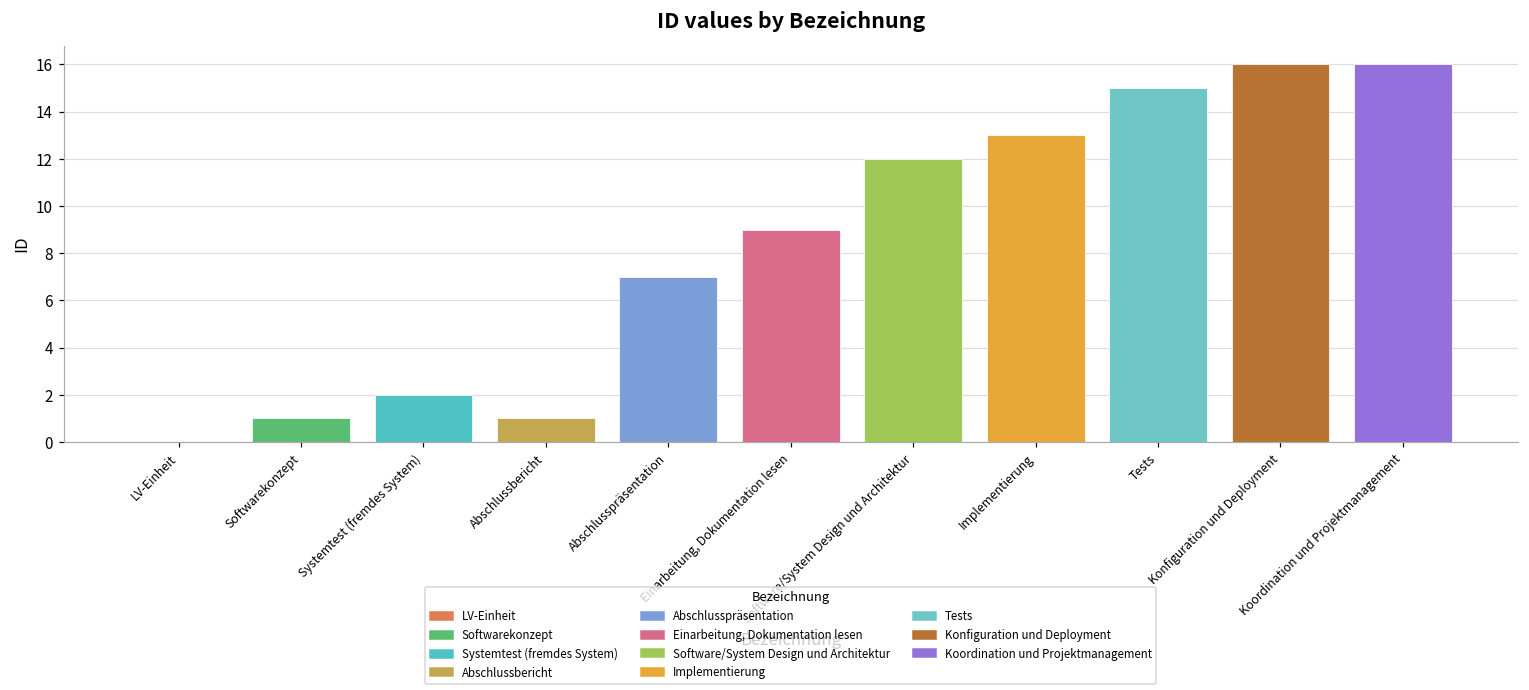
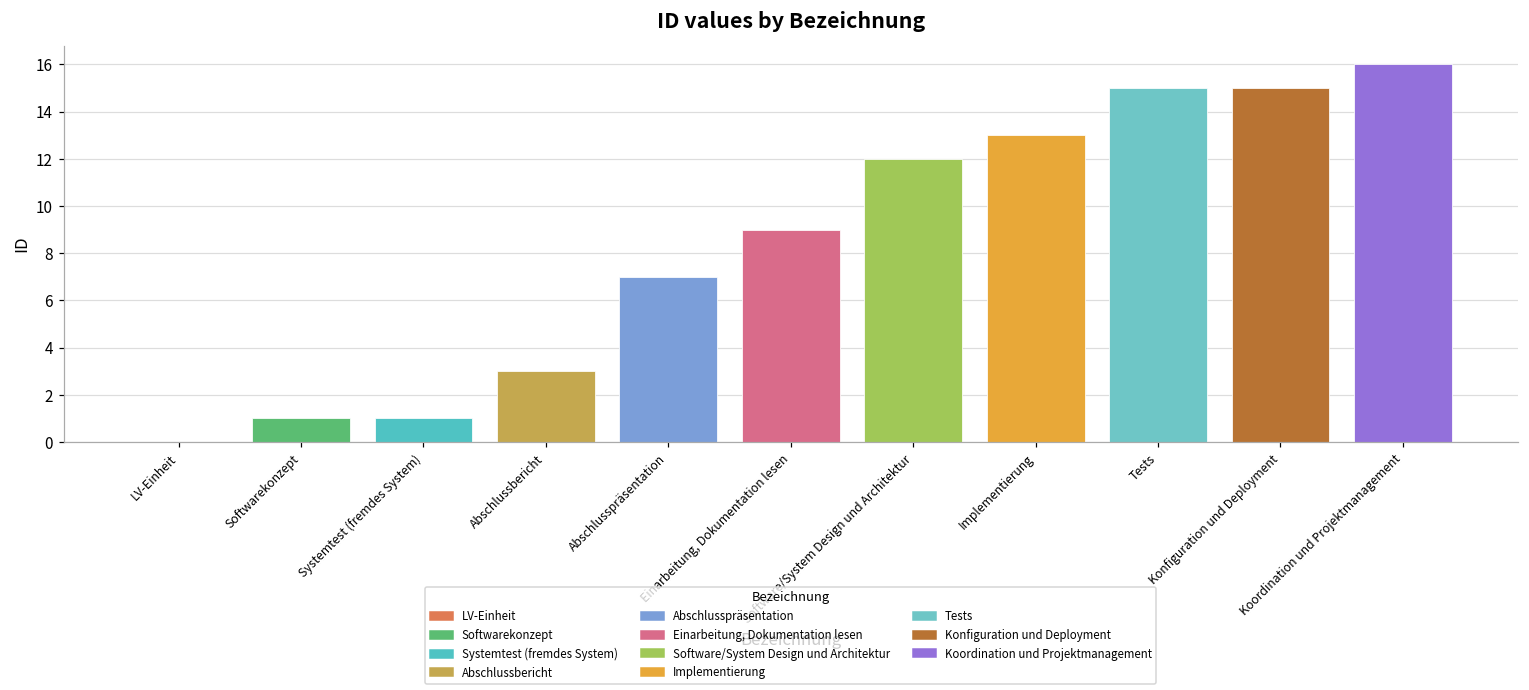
  {
    "LV-Einheit": 0,
    "Softwarekonzept": 1,
-   "Systemtest (fremdes System)": 2,
-   "Abschlussbericht": 1,
+   "Systemtest (fremdes System)": 1,
+   "Abschlussbericht": 3,
    "Abschlusspräsentation": 7,
    "Einarbeitung, Dokumentation lesen": 9,
    "Software/System Design und Architektur": 12,
    "Implementierung": 13,
    "Tests": 15,
-   "Konfiguration und Deployment": 16,
+   "Konfiguration und Deployment": 15,
    "Koordination und Projektmanagement": 16
  }
